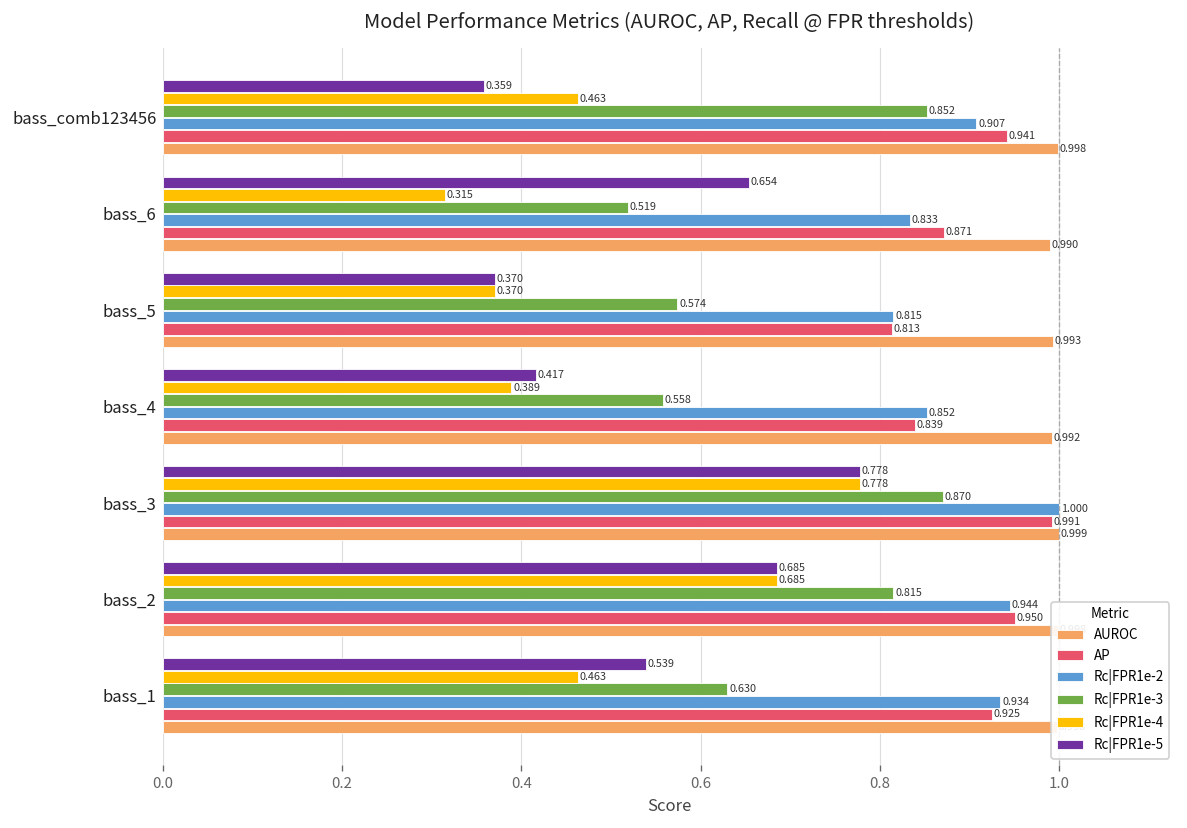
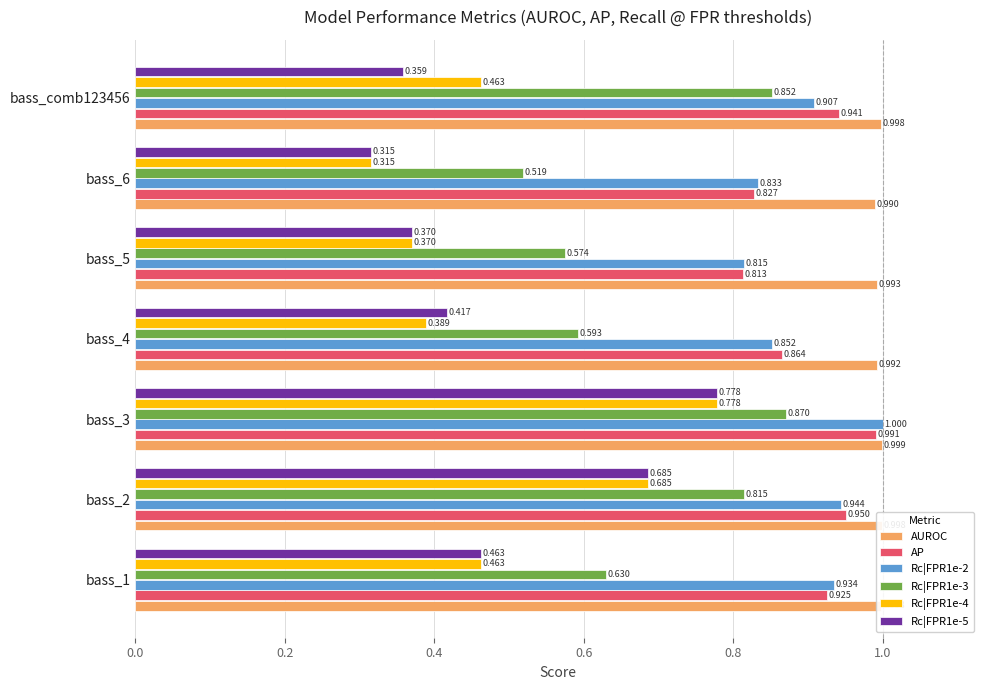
  {
    "AUROC": {
      "bass_comb123456": 0.998,
      "bass_6": 0.990,
      "bass_5": 0.993,
      "bass_4": 0.992,
      "bass_3": 0.999
    },
    "AP": {
      "bass_comb123456": 0.941,
-     "bass_6": 0.871,
+     "bass_6": 0.827,
      "bass_5": 0.813,
-     "bass_4": 0.839,
+     "bass_4": 0.864,
      "bass_3": 0.991,
      "bass_2": 0.950,
      "bass_1": 0.925
    },
    "Rc|FPR1e-2": {
      "bass_comb123456": 0.907,
      "bass_6": 0.833,
      "bass_5": 0.815,
      "bass_4": 0.852,
      "bass_3": 1.000,
      "bass_2": 0.944,
      "bass_1": 0.934
    },
    "Rc|FPR1e-3": {
      "bass_comb123456": 0.852,
      "bass_6": 0.519,
      "bass_5": 0.574,
-     "bass_4": 0.558,
+     "bass_4": 0.593,
      "bass_3": 0.870,
      "bass_2": 0.815,
      "bass_1": 0.630
    },
    "Rc|FPR1e-4": {
      "bass_comb123456": 0.463,
      "bass_6": 0.315,
      "bass_5": 0.370,
      "bass_4": 0.389,
      "bass_3": 0.778,
      "bass_2": 0.685,
      "bass_1": 0.463
    },
    "Rc|FPR1e-5": {
      "bass_comb123456": 0.359,
-     "bass_6": 0.654,
+     "bass_6": 0.315,
      "bass_5": 0.370,
      "bass_4": 0.417,
      "bass_3": 0.778,
      "bass_2": 0.685,
-     "bass_1": 0.539
+     "bass_1": 0.463
    }
  }
